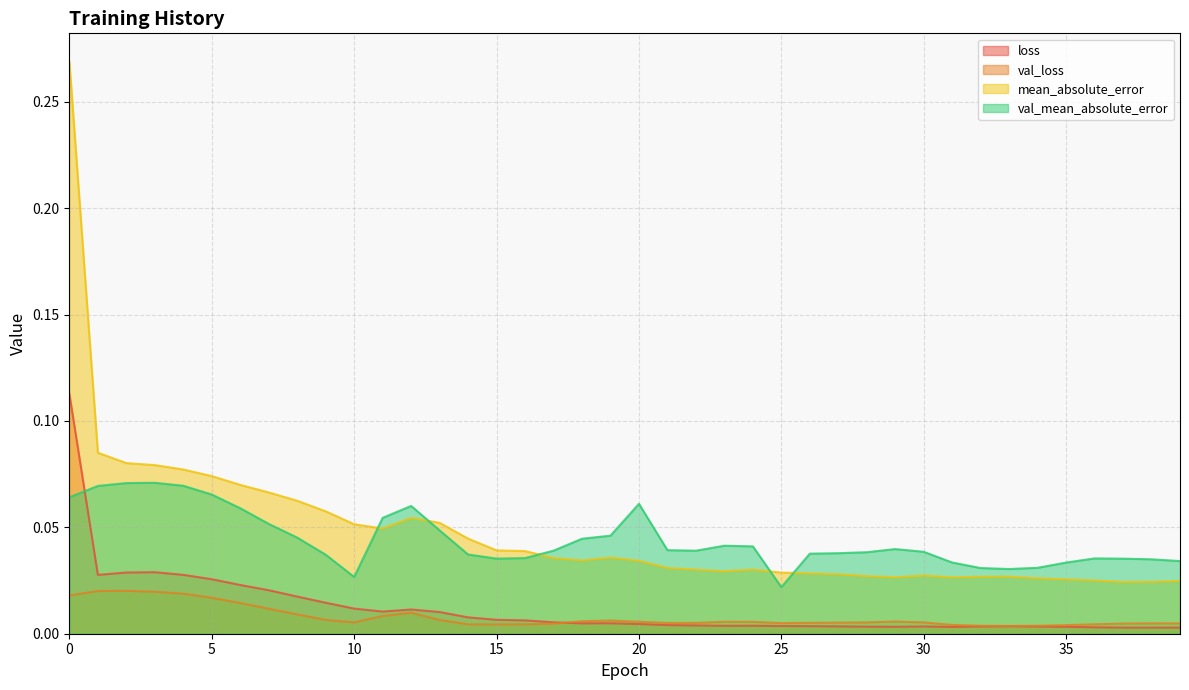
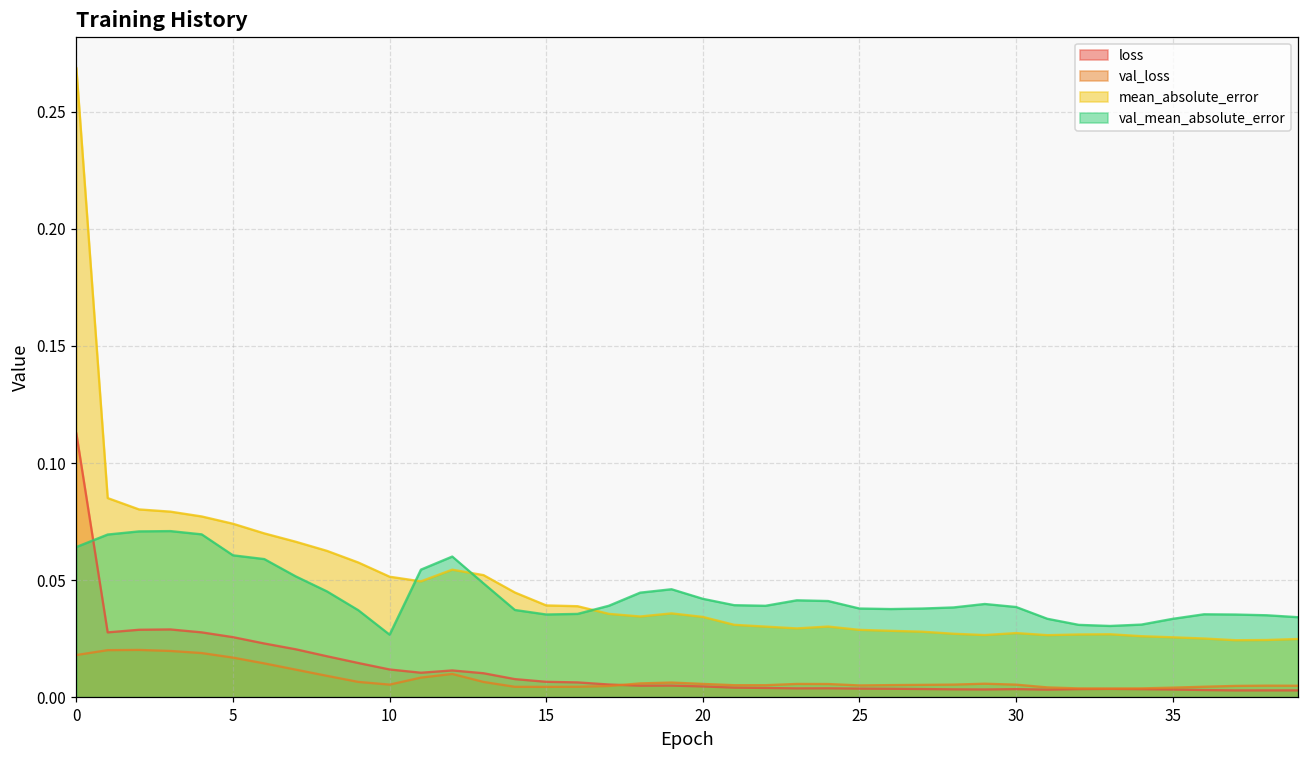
  {
    "val_mean_absolute_error": {
      "0": 0.064,
-     "5": 0.065,
+     "5": 0.061,
      "10": 0.027,
      "15": 0.035,
-     "20": 0.061,
-     "25": 0.022,
+     "20": 0.042,
+     "25": 0.038,
      "30": 0.038,
      "35": 0.033
    }
  }
